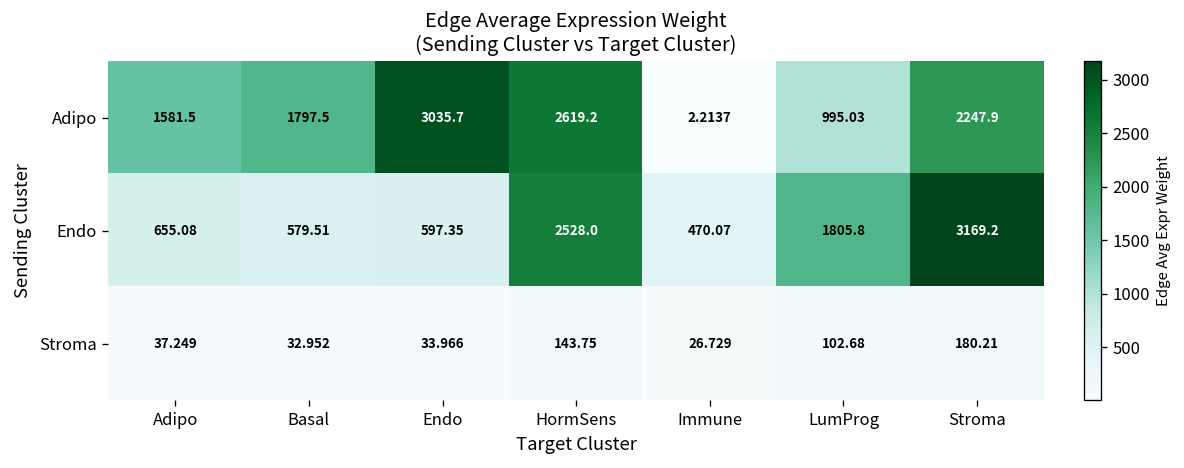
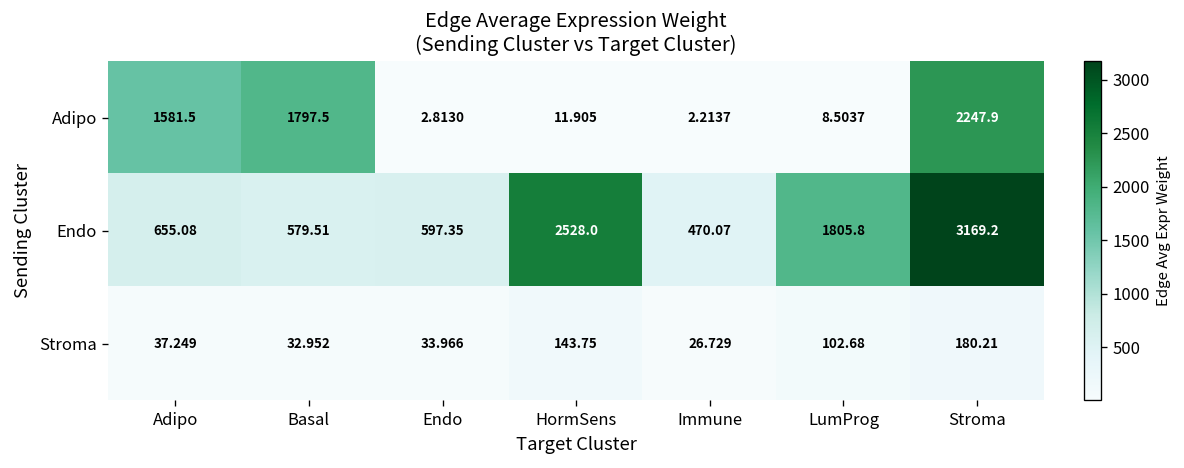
  {
    "Adipo": {
      "Adipo": 1581.5,
      "Basal": 1797.5,
-     "Endo": 3035.7,
-     "HormSens": 2619.2,
+     "Endo": 2.8130,
+     "HormSens": 11.905,
      "Immune": 2.2137,
-     "LumProg": 995.03,
+     "LumProg": 8.5037,
      "Stroma": 2247.9
    },
    "Endo": {
      "Adipo": 655.08,
      "Basal": 579.51,
      "Endo": 597.35,
      "HormSens": 2528.0,
      "Immune": 470.07,
      "LumProg": 1805.8,
      "Stroma": 3169.2
    },
    "Stroma": {
      "Adipo": 37.249,
      "Basal": 32.952,
      "Endo": 33.966,
      "HormSens": 143.75,
      "Immune": 26.729,
      "LumProg": 102.68,
      "Stroma": 180.21
    }
  }
